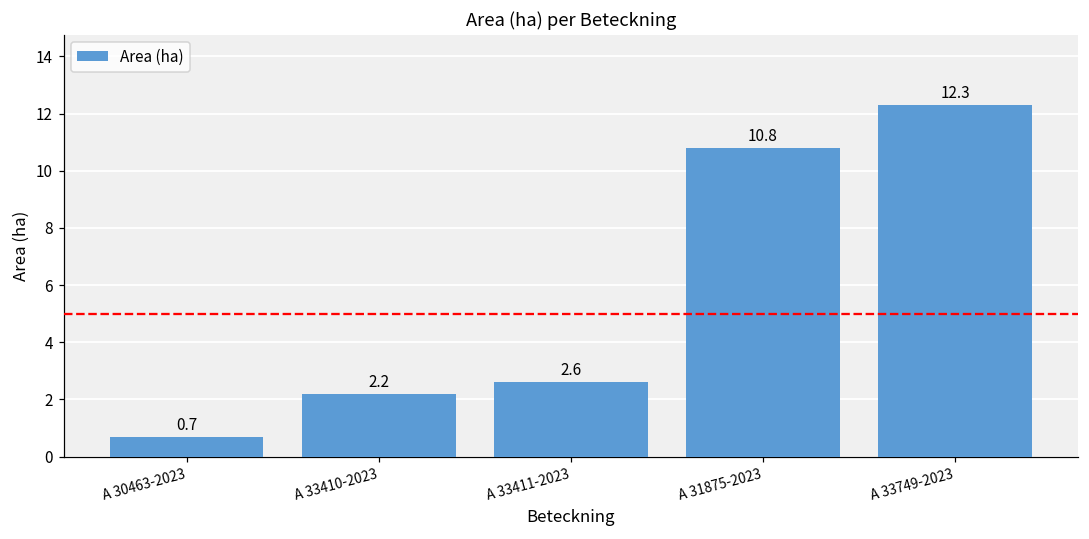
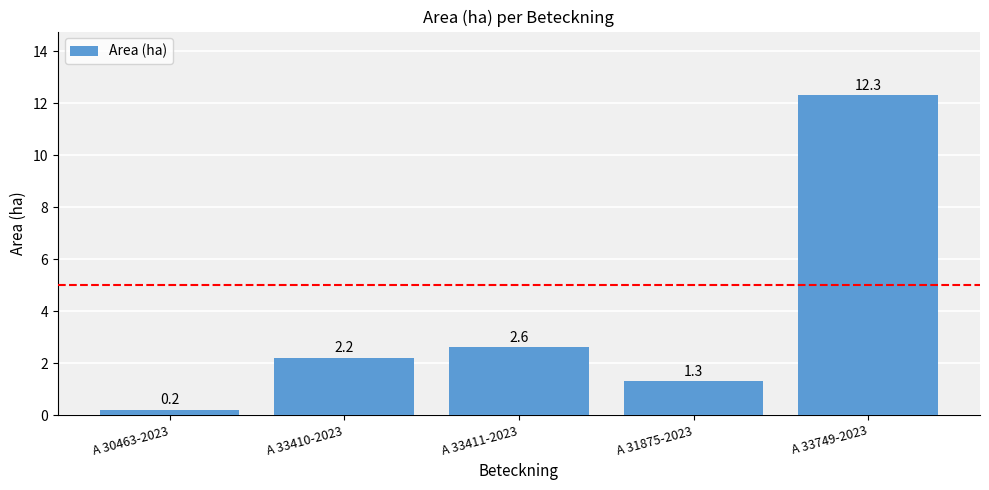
  {
-   "A 30463-2023": 0.7,
+   "A 30463-2023": 0.2,
    "A 33410-2023": 2.2,
    "A 33411-2023": 2.6,
-   "A 31875-2023": 10.8,
+   "A 31875-2023": 1.3,
    "A 33749-2023": 12.3
  }
